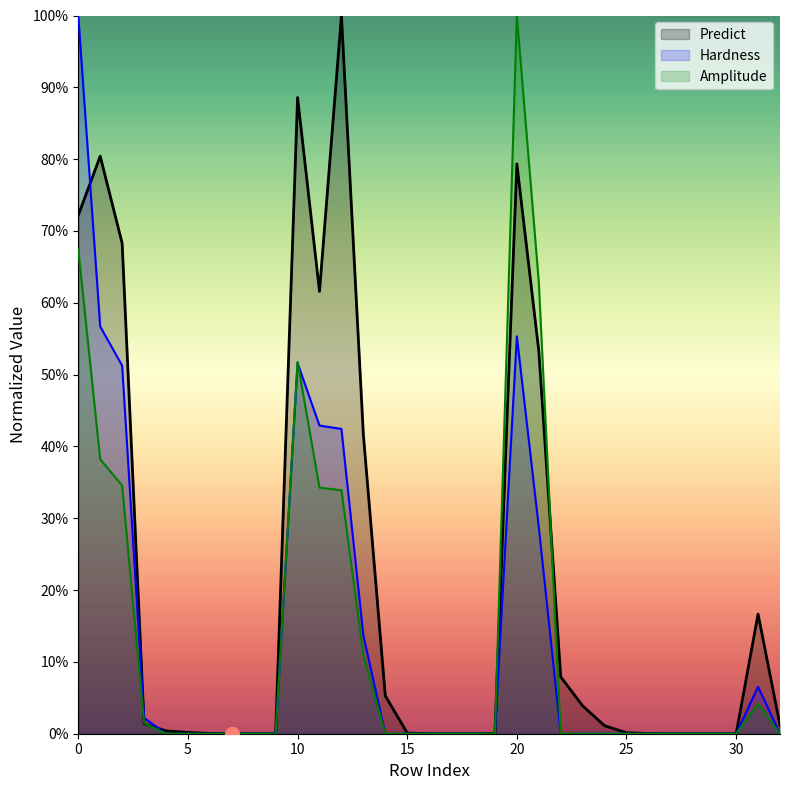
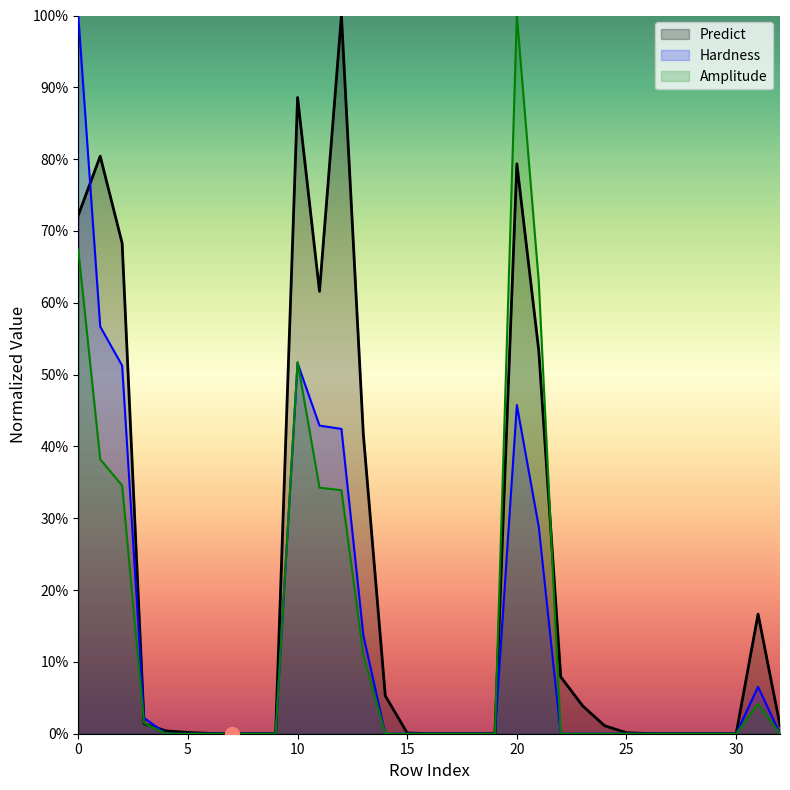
  {
    "Hardness": {
      "0": "100%",
-     "20": "55%"
+     "20": "46%"
    }
  }
